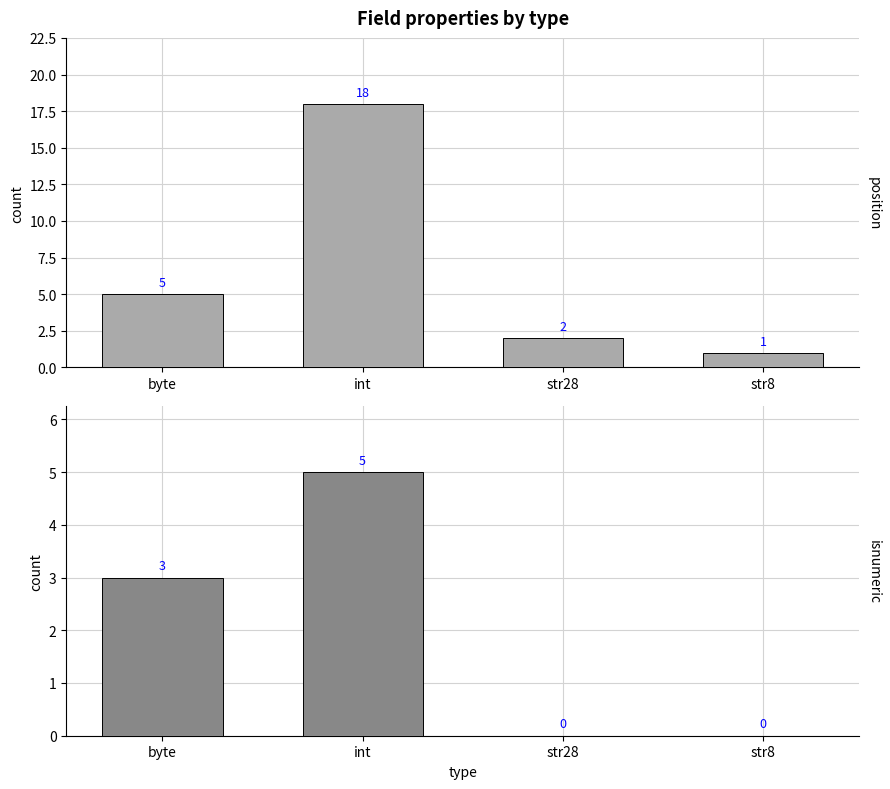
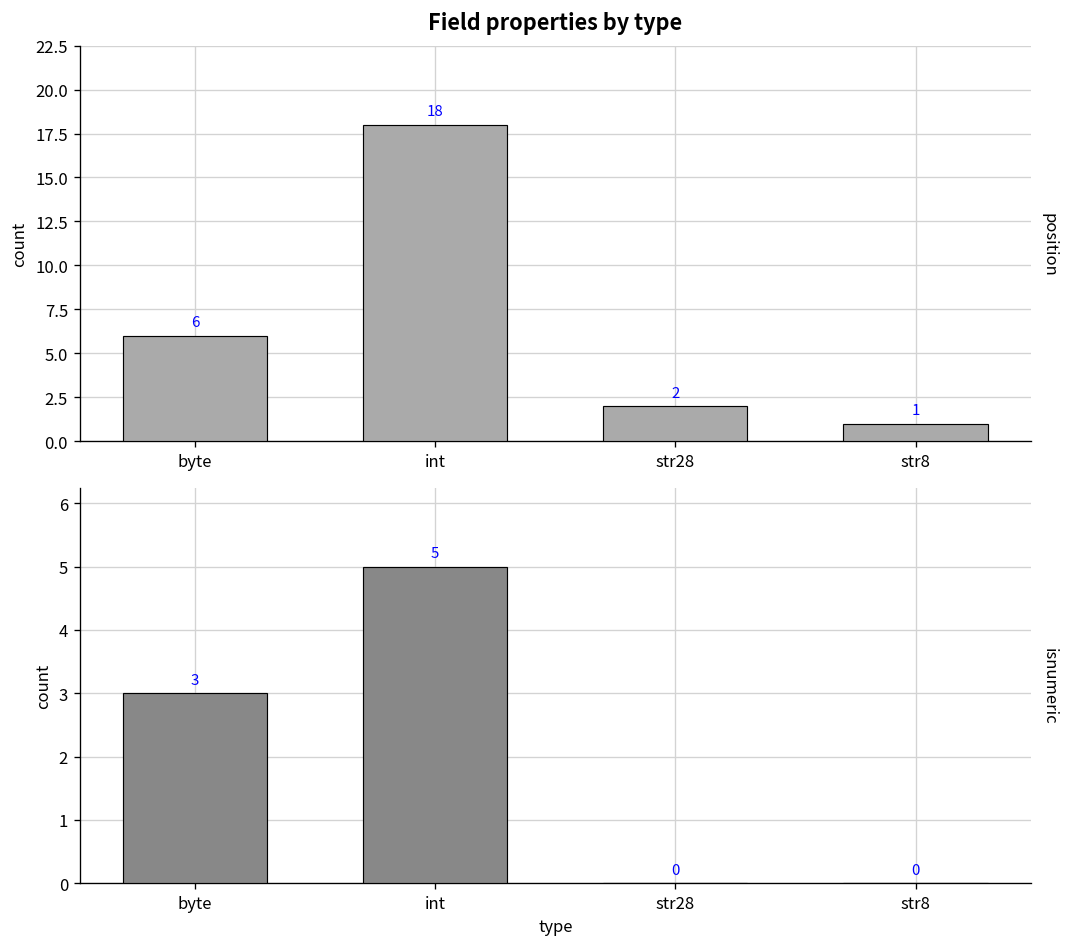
  {
    "Field properties by type": {
-     "byte": 5,
+     "byte": 6,
      "int": 18,
      "str28": 2,
      "str8": 1
    }
  }
